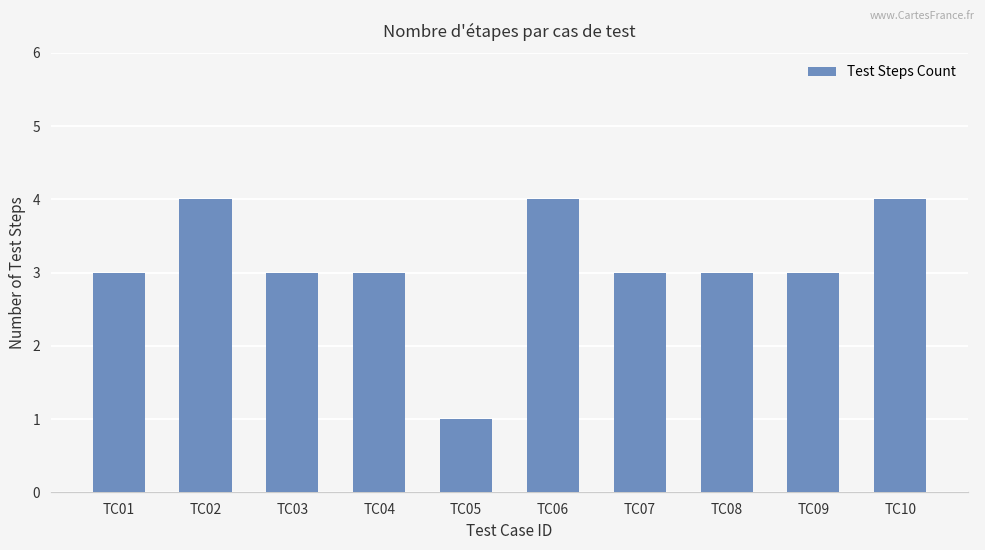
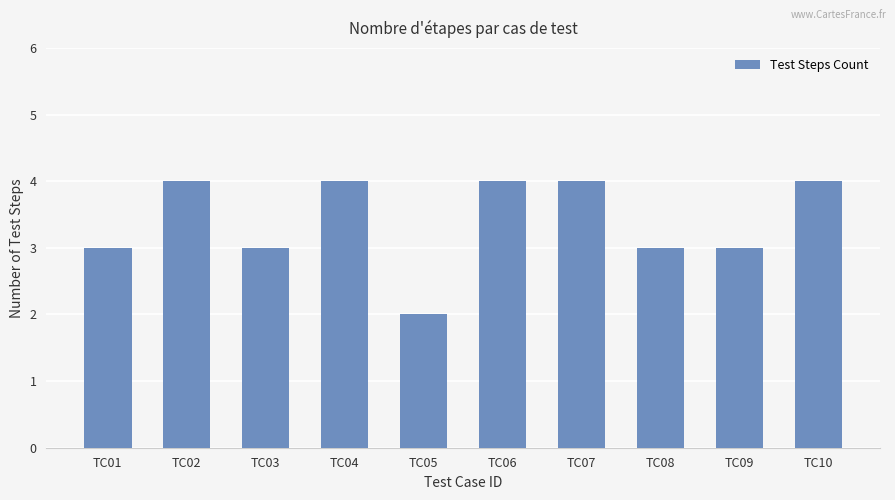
  {
    "TC01": 3,
    "TC02": 4,
    "TC03": 3,
-   "TC04": 3,
-   "TC05": 1,
+   "TC04": 4,
+   "TC05": 2,
    "TC06": 4,
-   "TC07": 3,
+   "TC07": 4,
    "TC08": 3,
    "TC09": 3,
    "TC10": 4
  }
